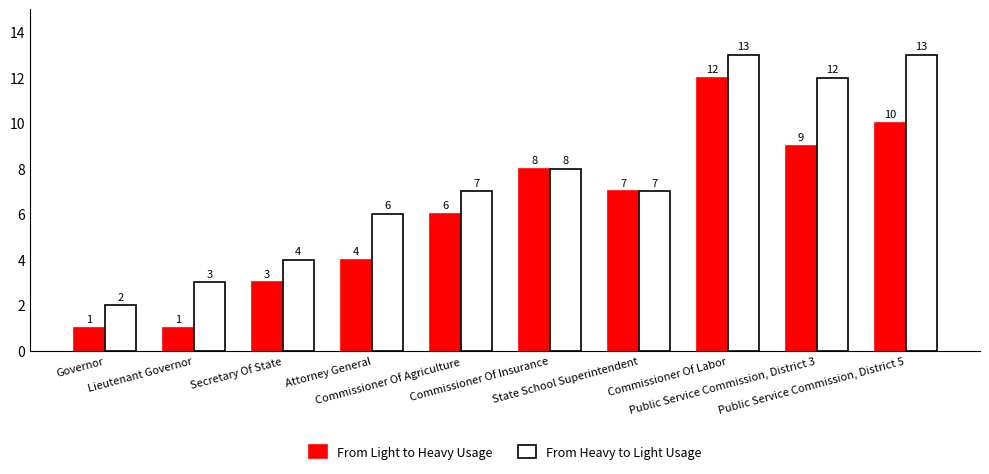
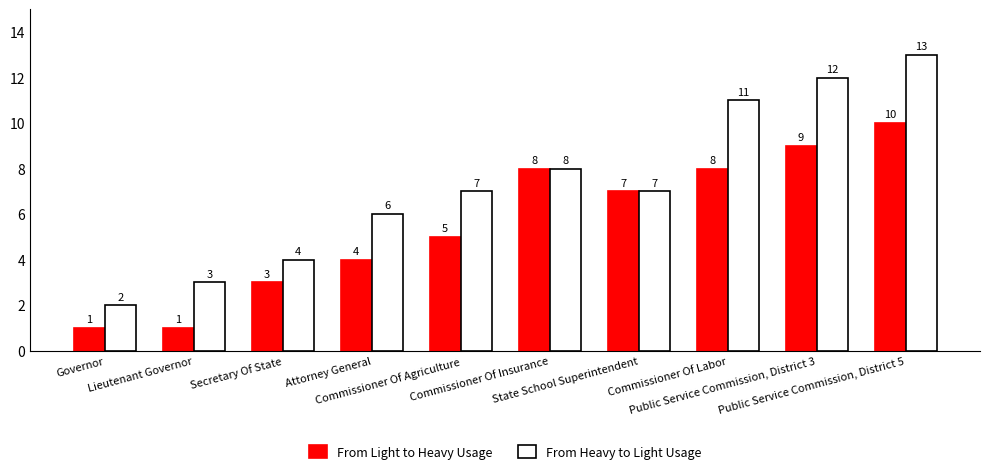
  {
    "From Light to Heavy Usage": {
      "Governor": 1,
      "Lieutenant Governor": 1,
      "Secretary Of State": 3,
      "Attorney General": 4,
-     "Commissioner Of Agriculture": 6,
+     "Commissioner Of Agriculture": 5,
      "Commissioner Of Insurance": 8,
      "State School Superintendent": 7,
-     "Commissioner Of Labor": 12,
+     "Commissioner Of Labor": 8,
      "Public Service Commission, District 3": 9,
      "Public Service Commission, District 5": 10
    },
    "From Heavy to Light Usage": {
      "Governor": 2,
      "Lieutenant Governor": 3,
      "Secretary Of State": 4,
      "Attorney General": 6,
      "Commissioner Of Agriculture": 7,
      "Commissioner Of Insurance": 8,
      "State School Superintendent": 7,
-     "Commissioner Of Labor": 13,
+     "Commissioner Of Labor": 11,
      "Public Service Commission, District 3": 12,
      "Public Service Commission, District 5": 13
    }
  }
